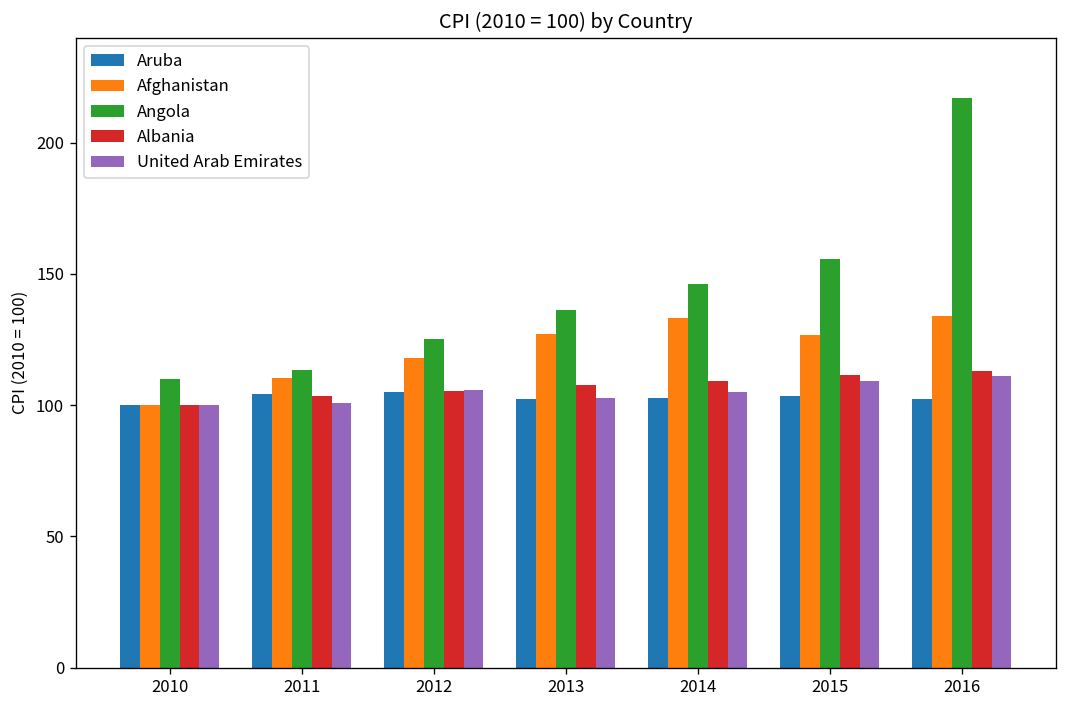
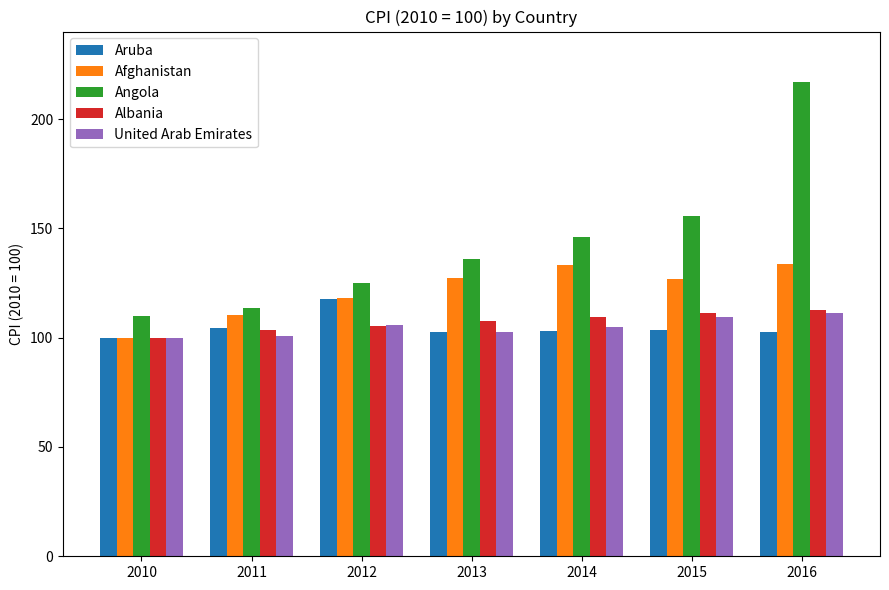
  {
    "Aruba": {
      "2010": 100,
      "2011": 104,
-     "2012": 105,
+     "2012": 118,
      "2013": 102,
      "2014": 103,
      "2015": 103,
      "2016": 102
    },
    "Afghanistan": {
      "2010": 100,
      "2011": 110,
      "2012": 118,
      "2013": 127,
      "2014": 133,
      "2015": 127,
      "2016": 134
    },
    "Angola": {
      "2010": 110,
      "2011": 113,
      "2012": 125,
      "2013": 136,
      "2014": 146,
      "2015": 156,
      "2016": 217
    },
    "Albania": {
      "2010": 100,
      "2011": 103,
      "2012": 106,
      "2013": 108,
      "2014": 109,
      "2015": 111,
      "2016": 113
    },
    "United Arab Emirates": {
      "2010": 100,
      "2011": 101,
      "2012": 106,
      "2013": 103,
      "2014": 105,
      "2015": 109,
      "2016": 111
    }
  }
